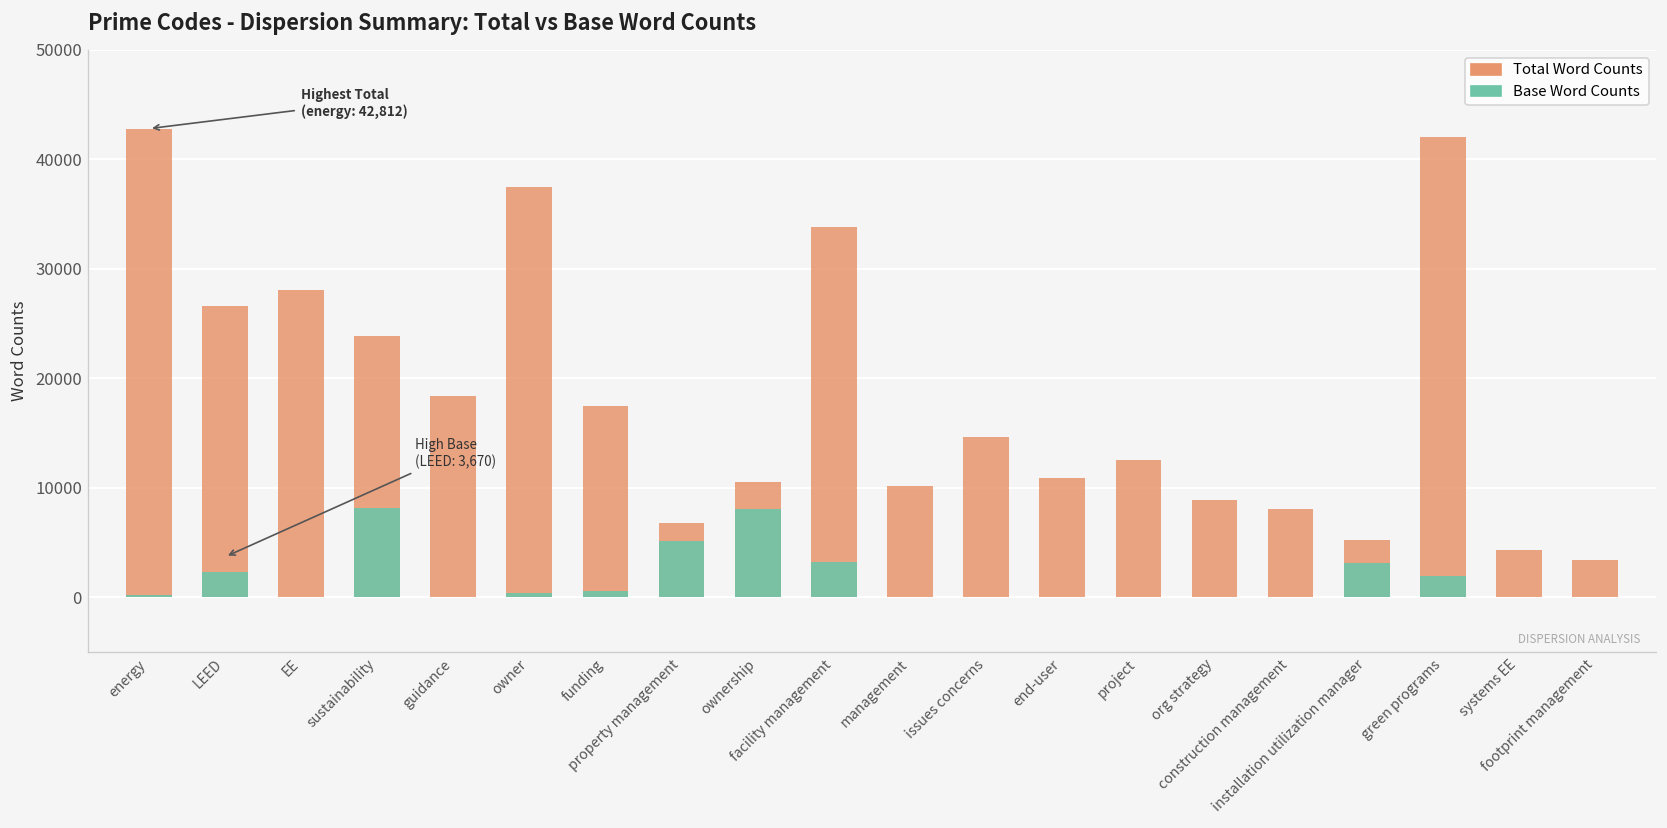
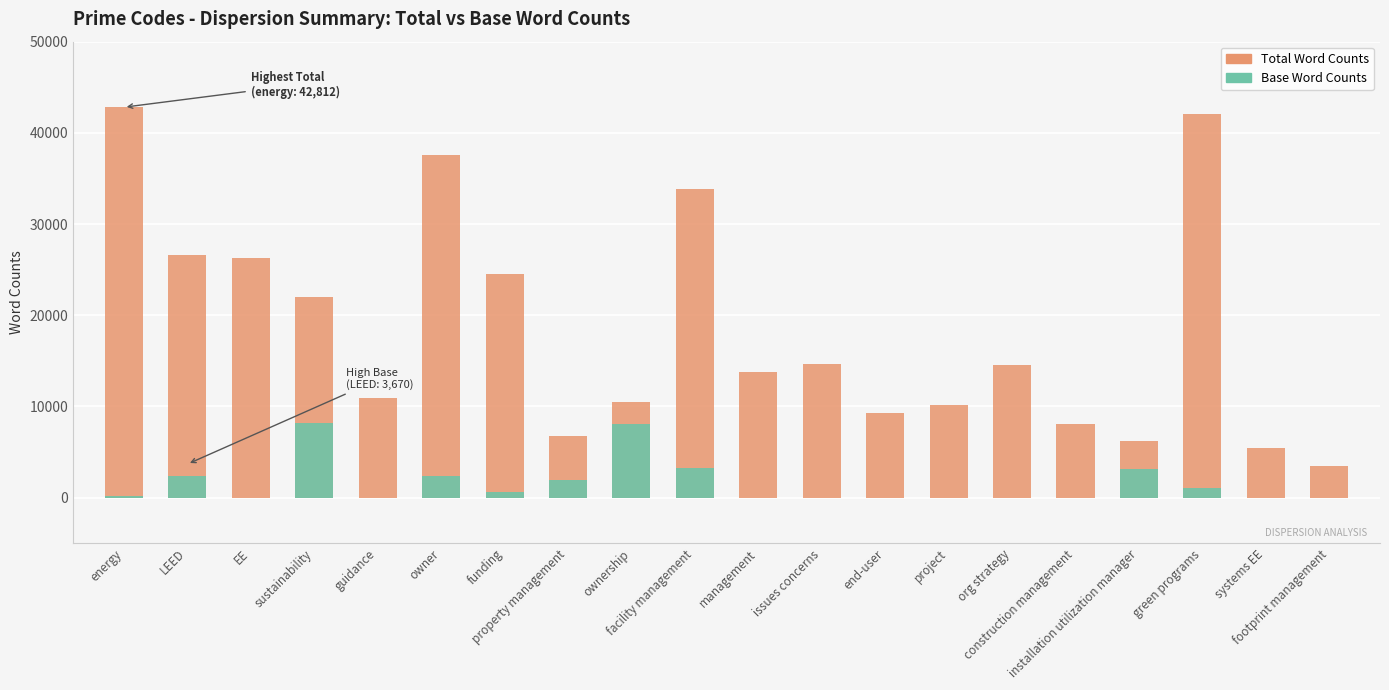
  {
    "Total Word Counts": {
      "LEED": 27000,
-     "EE": 28000,
-     "sustainability": 24000,
-     "guidance": 18000,
+     "EE": 26000,
+     "sustainability": 22000,
+     "guidance": 11000,
      "owner": 38000,
-     "funding": 17000,
+     "funding": 24000,
      "property management": 7000,
      "ownership": 11000,
      "facility management": 34000,
-     "management": 10000,
+     "management": 14000,
      "issues concerns": 15000,
-     "end-user": 11000,
-     "project": 13000,
-     "org strategy": 9000,
+     "end-user": 9000,
+     "project": 10000,
+     "org strategy": 15000,
      "construction management": 8000,
-     "installation utilization manager": 5000,
+     "installation utilization manager": 6000,
      "green programs": 42000,
-     "systems EE": 4000,
+     "systems EE": 5000,
      "footprint management": 3000
    },
    "Base Word Counts": {
      "EE": 0,
      "guidance": 0,
-     "owner": 0,
-     "property management": 5000,
+     "owner": 2000,
+     "property management": 2000,
      "management": 0,
      "issues concerns": 0,
      "end-user": 0,
      "project": 0,
      "org strategy": 0,
      "construction management": 0,
-     "green programs": 2000,
+     "green programs": 1000,
      "systems EE": 0,
      "footprint management": 0
    }
  }
